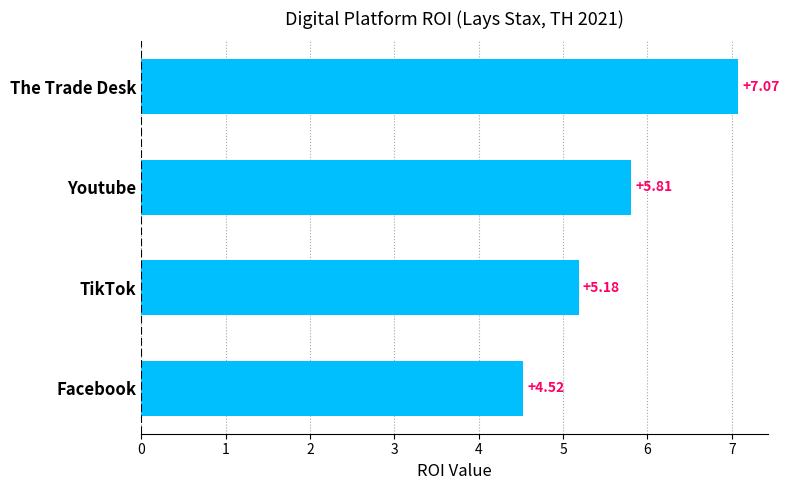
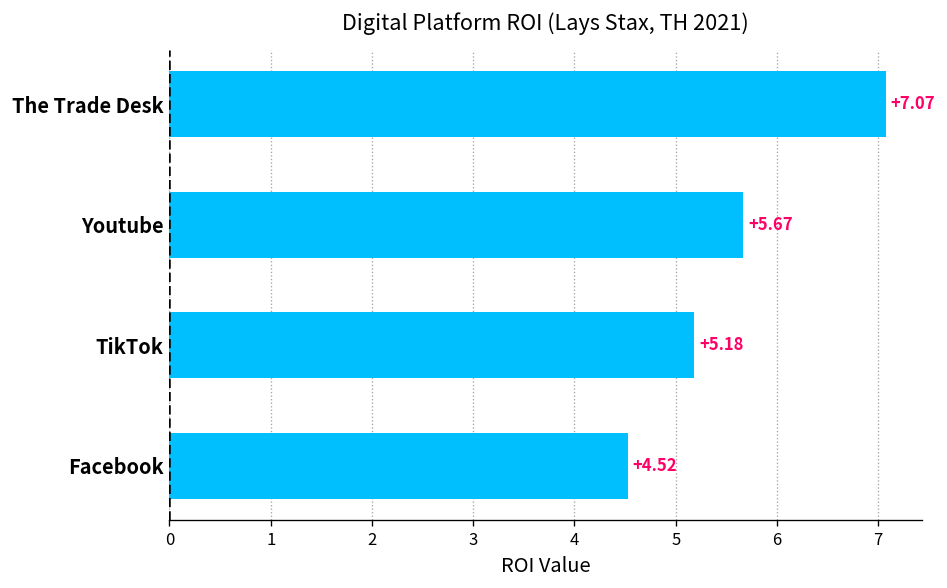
  {
    "The Trade Desk": "+7.07",
-   "Youtube": "+5.81",
+   "Youtube": "+5.67",
    "TikTok": "+5.18",
    "Facebook": "+4.52"
  }
